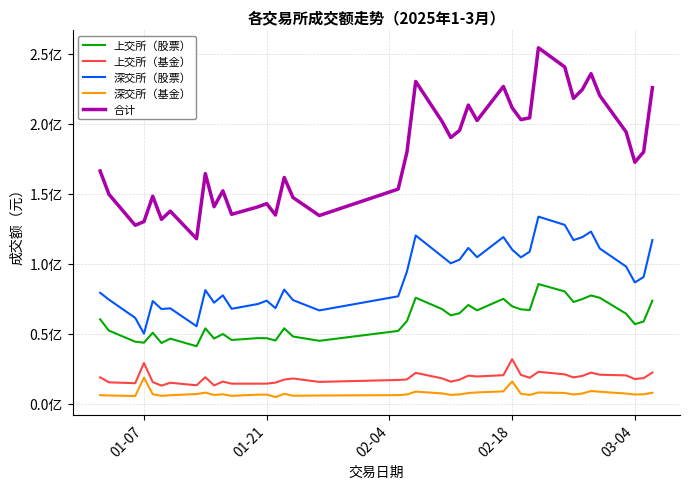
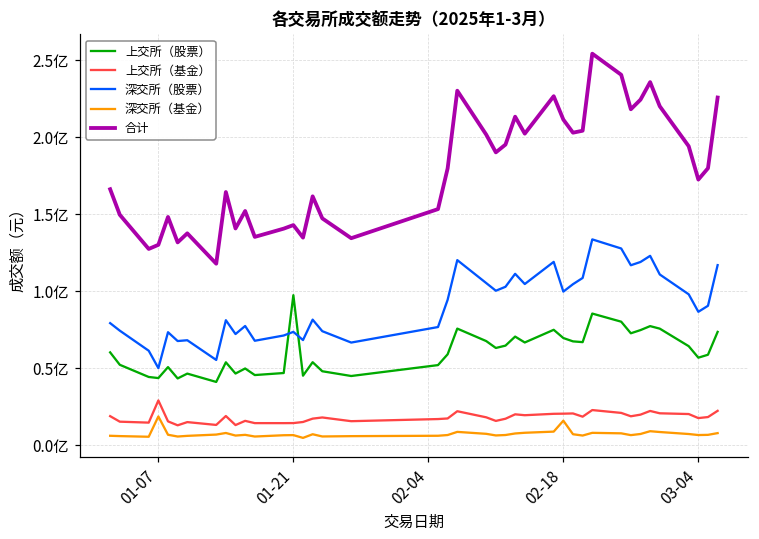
  {
    "上交所（股票）": {
      "01-07": "0.44亿",
-     "01-21": "0.47亿",
+     "01-21": "0.98亿",
      "02-18": "0.70亿",
      "03-04": "0.57亿"
    },
    "上交所（基金）": {
      "01-07": "0.29亿",
      "01-21": "0.14亿",
-     "02-18": "0.32亿",
+     "02-18": "0.21亿",
      "03-04": "0.18亿"
    },
    "深交所（股票）": {
      "01-07": "0.50亿",
      "01-21": "0.74亿",
-     "02-18": "1.10亿",
+     "02-18": "1.00亿",
      "03-04": "0.87亿"
    },
    "深交所（基金）": {
      "01-07": "0.19亿",
      "01-21": "0.07亿",
      "02-18": "0.16亿",
      "03-04": "0.07亿"
    },
    "合计": {
      "01-07": "1.30亿",
      "01-21": "1.43亿",
      "02-18": "2.12亿",
      "03-04": "1.73亿"
    }
  }
